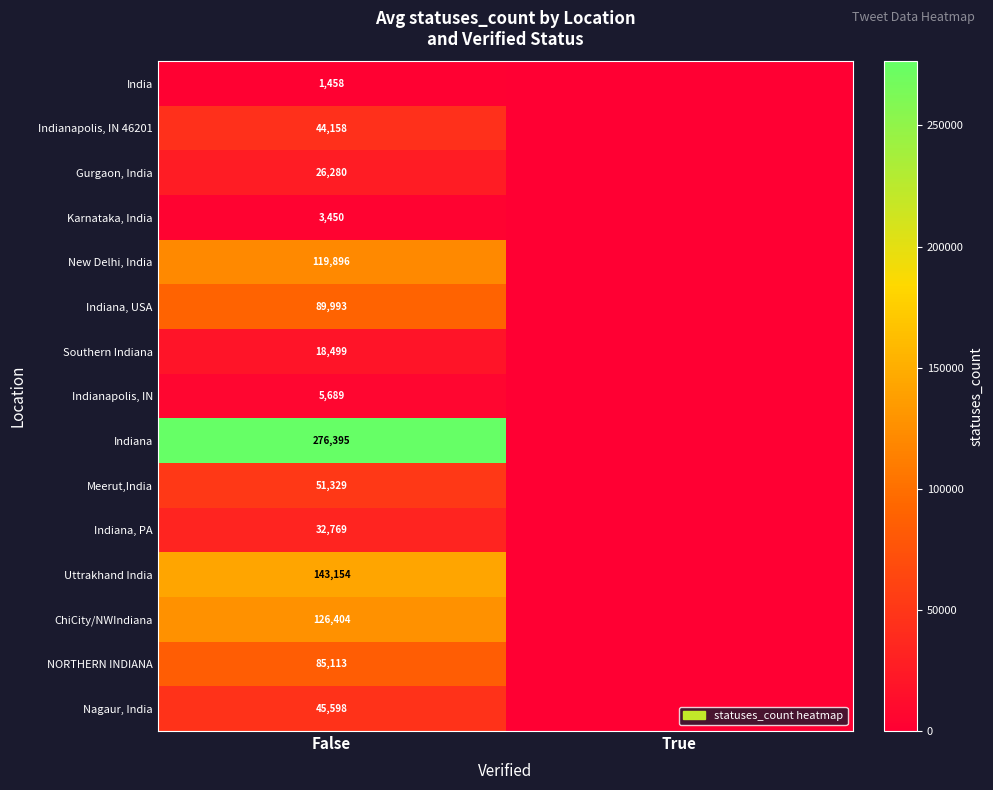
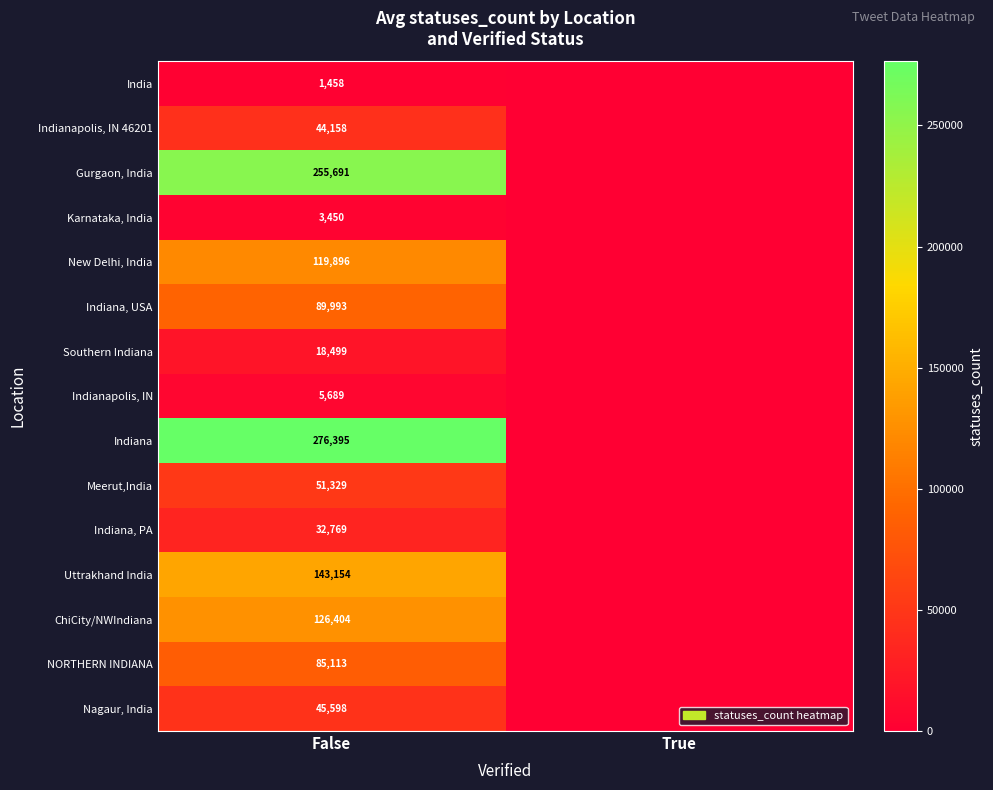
  {
    "India": {
      "False": "1,458"
    },
    "Indianapolis, IN 46201": {
      "False": "44,158"
    },
    "Gurgaon, India": {
-     "False": "26,280"
+     "False": "255,691"
    },
    "Karnataka, India": {
      "False": "3,450"
    },
    "New Delhi, India": {
      "False": "119,896"
    },
    "Indiana, USA": {
      "False": "89,993"
    },
    "Southern Indiana": {
      "False": "18,499"
    },
    "Indianapolis, IN": {
      "False": "5,689"
    },
    "Indiana": {
      "False": "276,395"
    },
    "Meerut,India": {
      "False": "51,329"
    },
    "Indiana, PA": {
      "False": "32,769"
    },
    "Uttrakhand India": {
      "False": "143,154"
    },
    "ChiCity/NWIndiana": {
      "False": "126,404"
    },
    "NORTHERN INDIANA": {
      "False": "85,113"
    },
    "Nagaur, India": {
      "False": "45,598"
    }
  }
